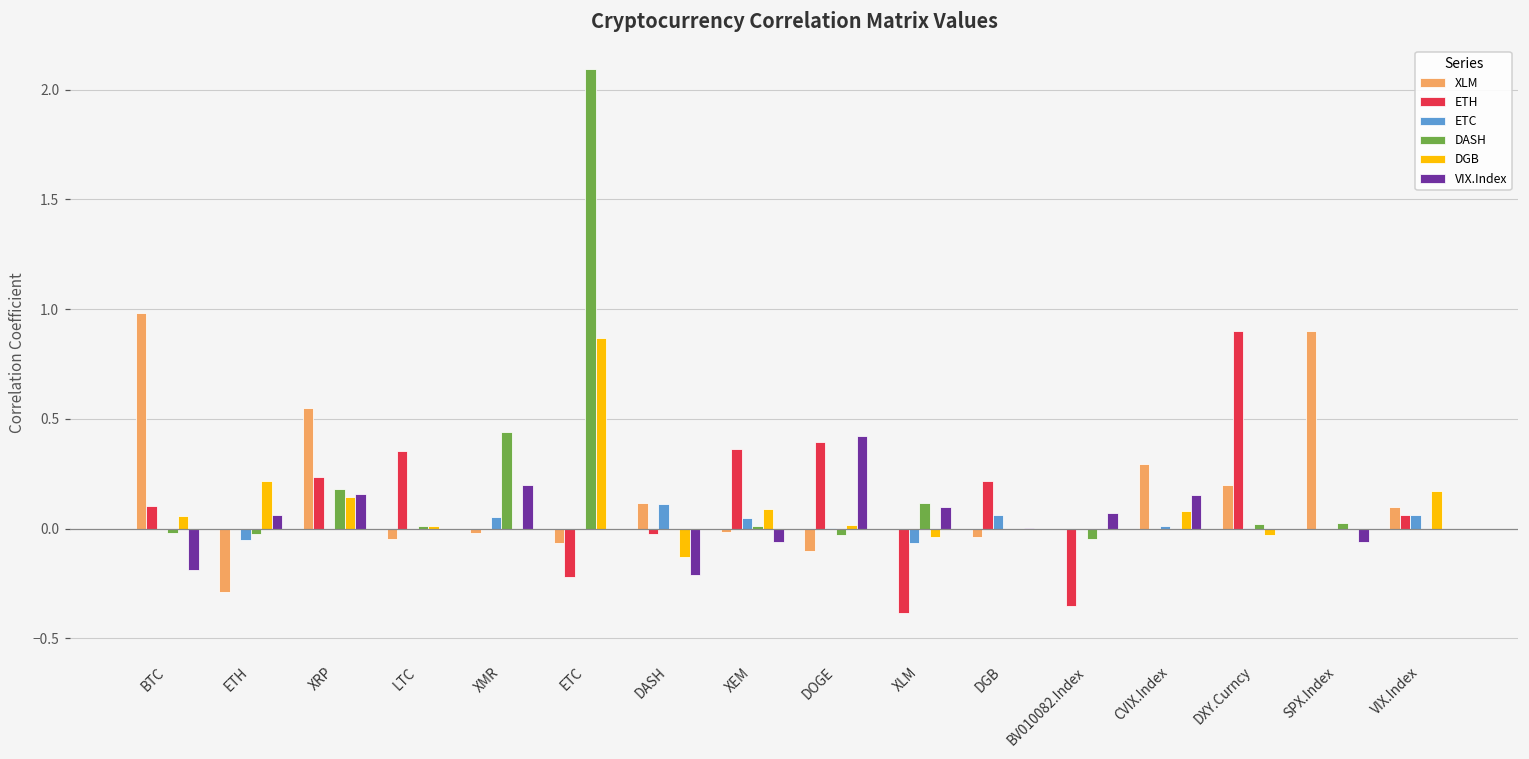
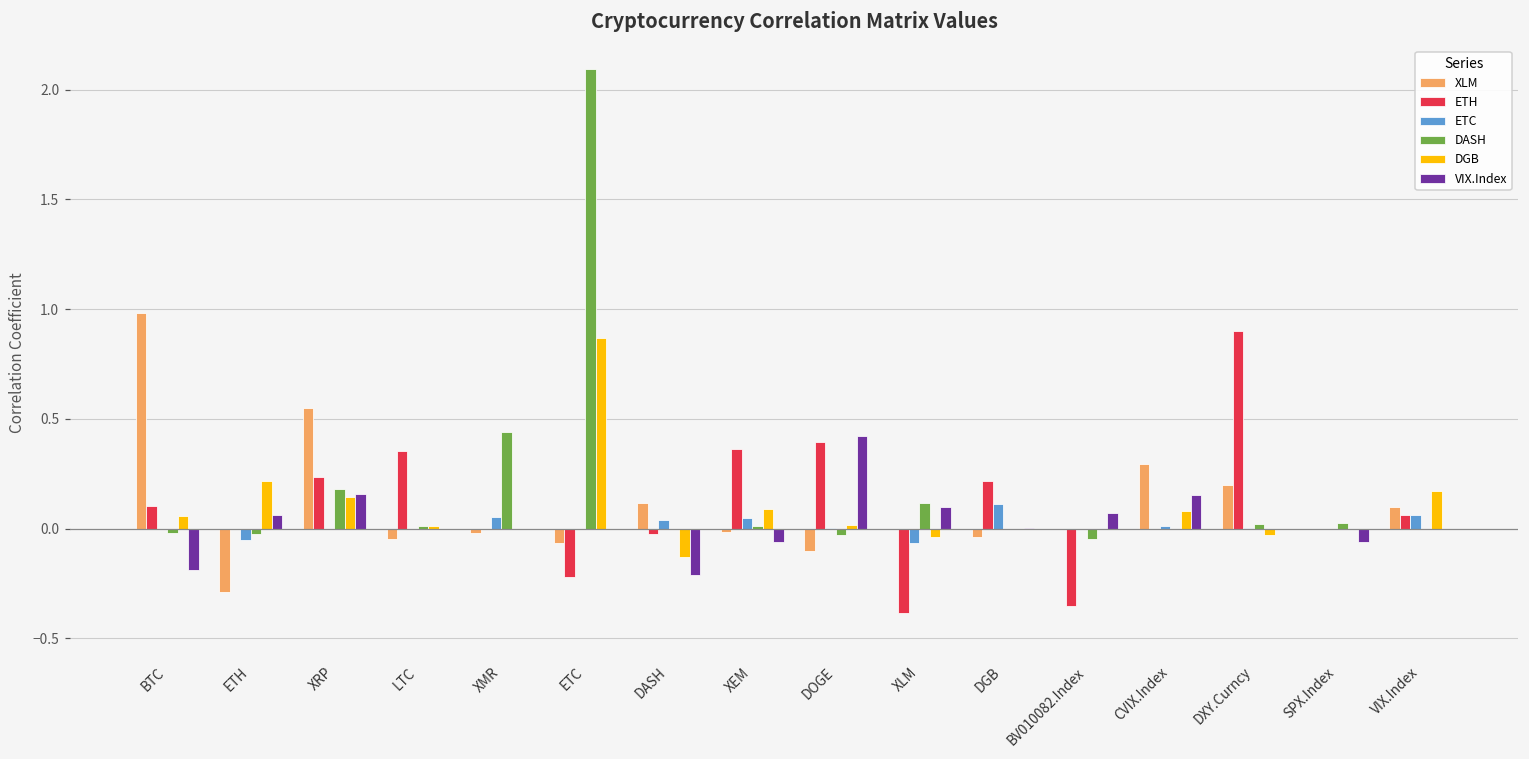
  {
    "XLM": {
      "BTC": 0.98,
      "ETH": -0.3,
      "XRP": 0.55,
      "LTC": -0.05,
      "XMR": -0.02,
      "ETC": -0.06,
      "DASH": 0.11,
      "XEM": -0.02,
      "DOGE": -0.1,
      "XLM": 0.0,
      "DGB": -0.04,
      "BV010082.Index": 0.0,
      "CVIX.Index": 0.3,
      "DXY.Curncy": 0.2,
-     "SPX.Index": 0.9,
+     "SPX.Index": 0.0,
      "VIX.Index": 0.1
    },
    "ETH": {
      "BTC": 0.10,
      "ETH": 0.00,
      "XRP": 0.24,
      "LTC": 0.35,
      "XMR": 0.00,
      "ETC": -0.22,
      "DASH": -0.03,
      "XEM": 0.36,
      "DOGE": 0.39,
      "XLM": -0.38,
      "DGB": 0.22,
      "BV010082.Index": -0.35,
      "CVIX.Index": 0.00,
      "DXY.Curncy": 0.90,
      "SPX.Index": 0.00,
      "VIX.Index": 0.06
    },
    "ETC": {
      "ETH": -0.05,
      "LTC": 0.00,
      "XMR": 0.05,
      "ETC": 0.00,
-     "DASH": 0.11,
+     "DASH": 0.04,
      "XEM": 0.05,
      "XLM": -0.06,
-     "DGB": 0.06,
+     "DGB": 0.11,
      "BV010082.Index": 0.00,
      "SPX.Index": 0.00,
      "VIX.Index": 0.06
    },
    "DASH": {
      "BTC": -0.02,
      "ETH": -0.03,
      "XRP": 0.18,
      "LTC": 0.01,
      "XMR": 0.44,
      "ETC": 2.10,
      "DASH": 0.00,
      "DOGE": -0.03,
      "XLM": 0.11,
      "DGB": 0.00,
      "BV010082.Index": -0.05,
      "CVIX.Index": 0.00,
      "DXY.Curncy": 0.02,
      "SPX.Index": 0.02,
      "VIX.Index": 0.00
    },
    "DGB": {
      "BTC": 0.06,
      "ETH": 0.22,
      "XRP": 0.14,
      "XMR": 0.00,
      "ETC": 0.87,
      "DASH": -0.13,
      "XEM": 0.09,
      "DOGE": 0.02,
      "XLM": -0.04,
      "DGB": 0.00,
      "BV010082.Index": 0.00,
      "CVIX.Index": 0.08,
      "DXY.Curncy": -0.03,
      "SPX.Index": 0.00,
      "VIX.Index": 0.17
    },
    "VIX.Index": {
      "BTC": -0.2,
      "ETH": 0.06,
      "XRP": 0.16,
      "LTC": 0.0,
-     "XMR": 0.2,
+     "XMR": 0.0,
      "ETC": 0.0,
      "DASH": -0.2,
      "XEM": -0.06,
      "DOGE": 0.42,
      "XLM": 0.1,
      "BV010082.Index": 0.07,
      "CVIX.Index": 0.15,
      "SPX.Index": -0.06,
      "VIX.Index": 0.0
    }
  }
